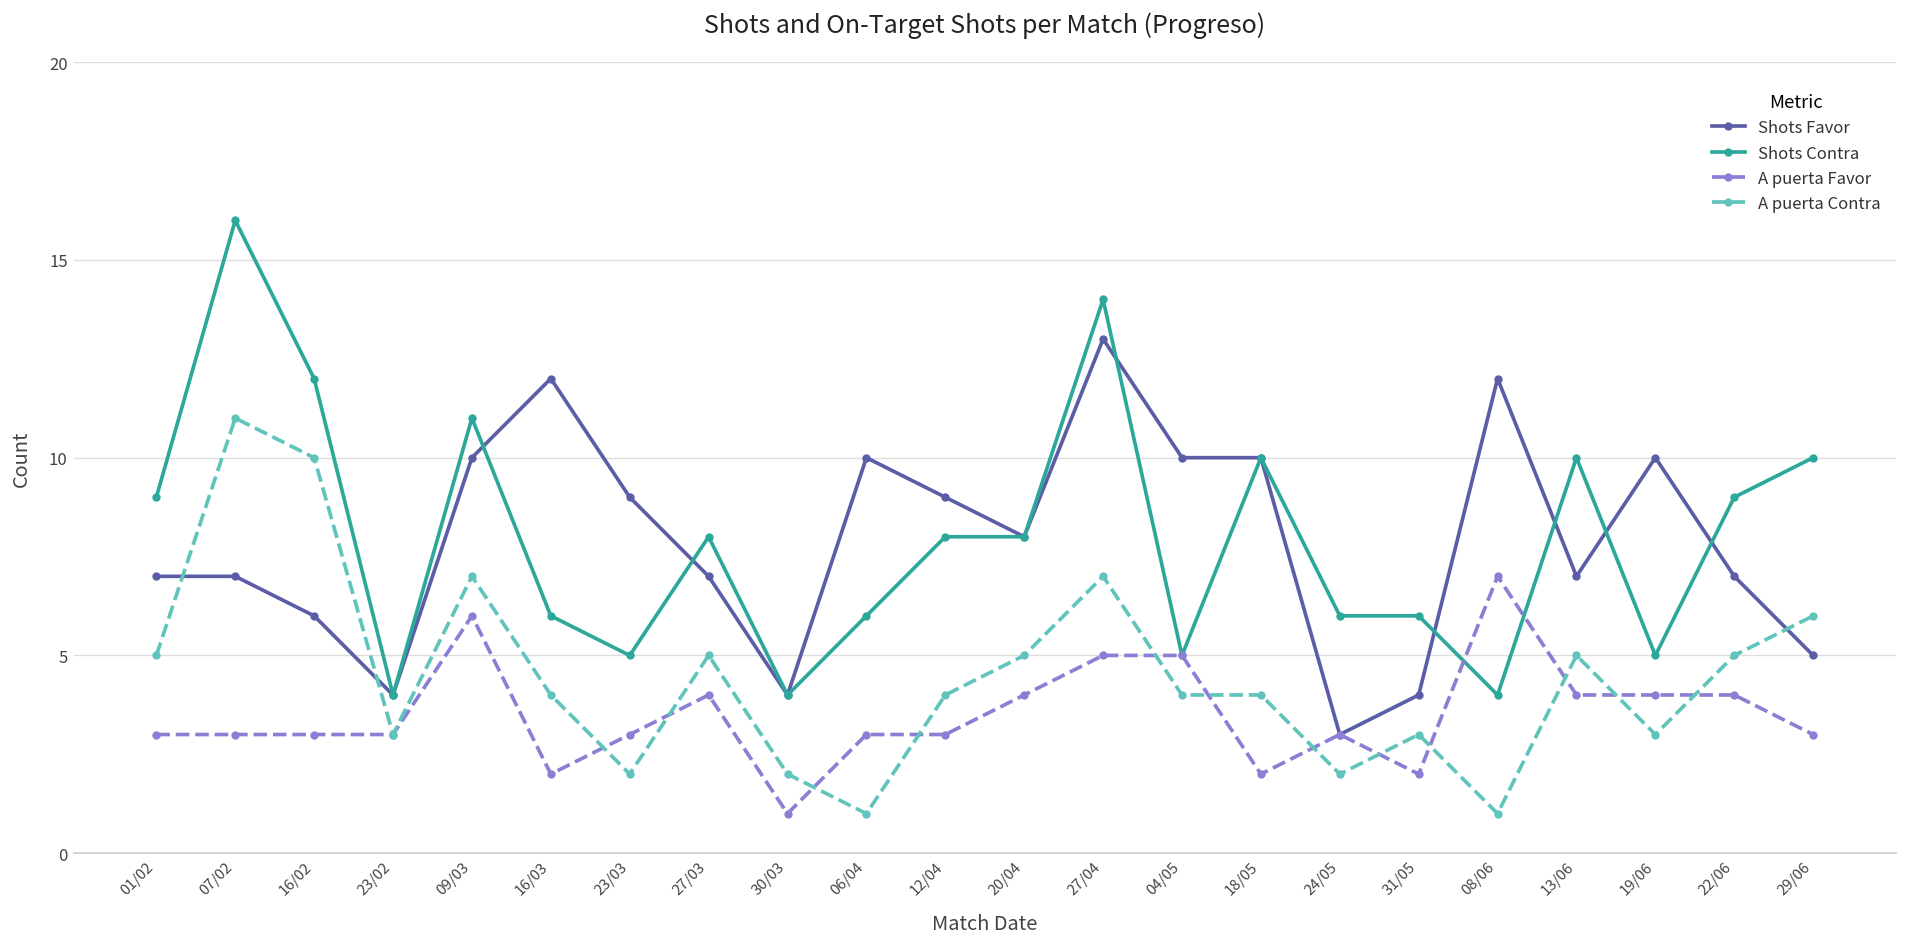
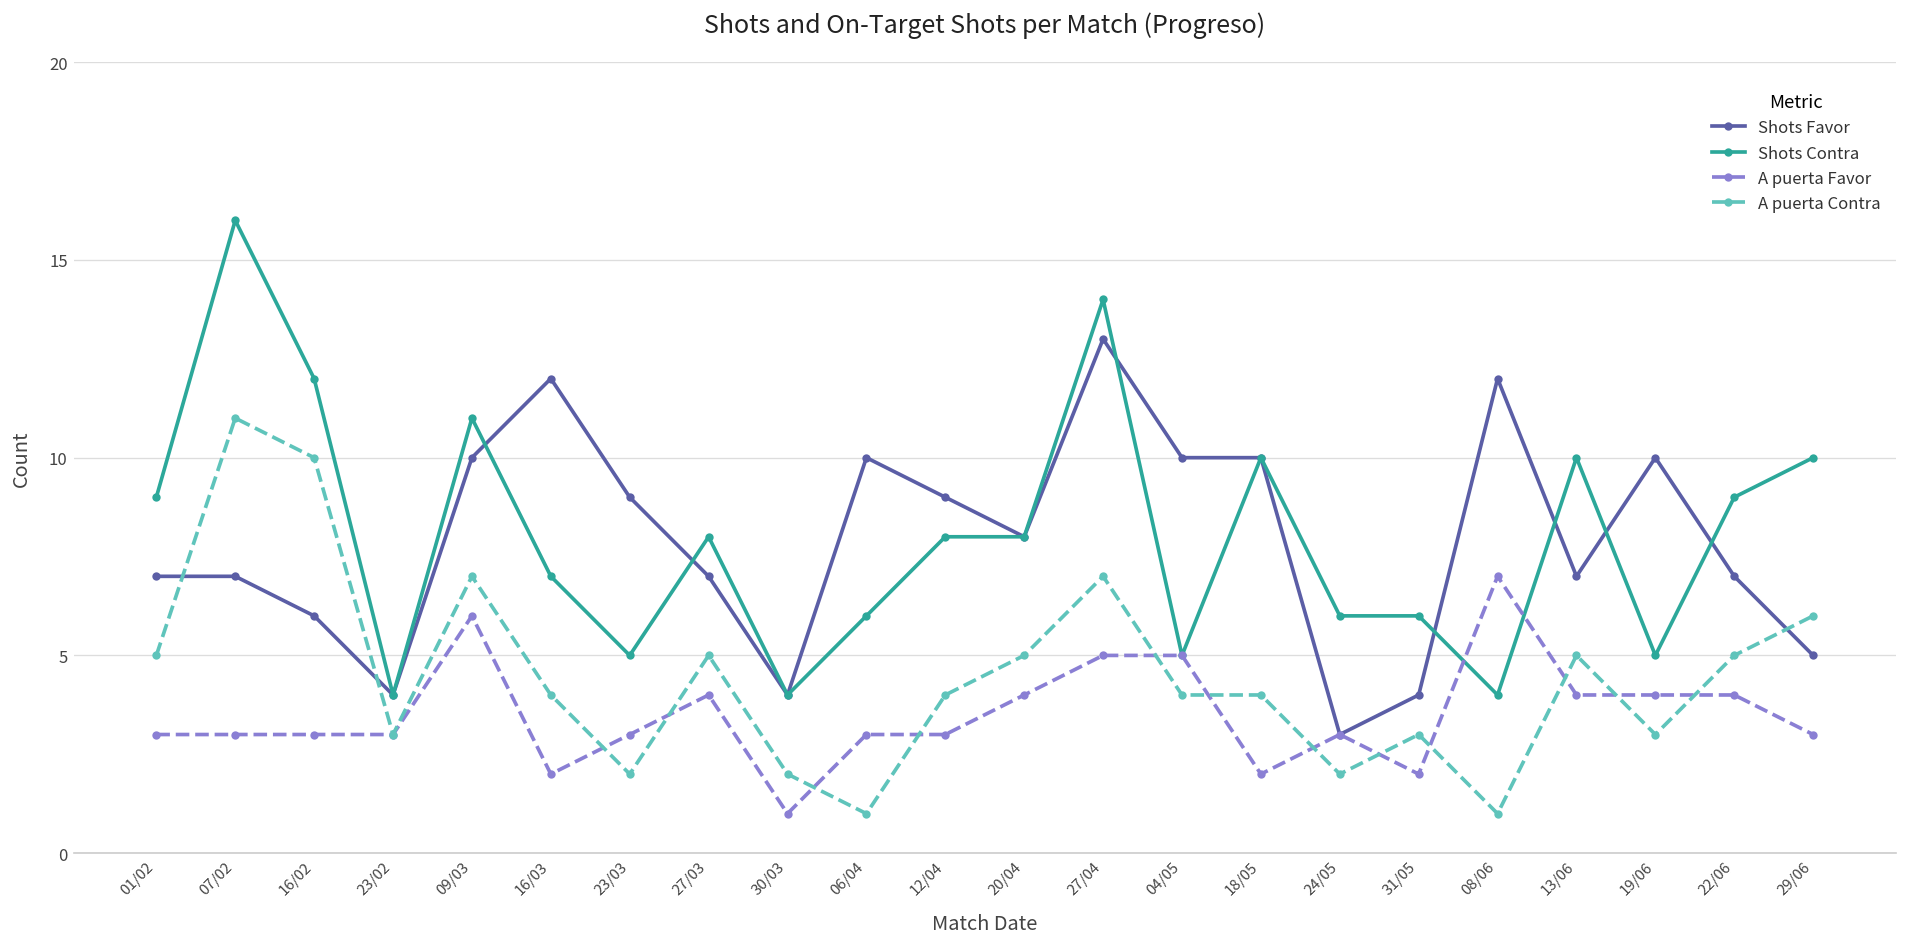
  {
    "Shots Favor": {
      "01/02": 7,
      "07/02": 7,
      "16/02": 6,
      "09/03": 10,
      "16/03": 12,
      "23/03": 9,
      "27/03": 7,
      "06/04": 10,
      "12/04": 9,
      "27/04": 13,
      "04/05": 10,
      "31/05": 4,
      "08/06": 12,
      "13/06": 7,
      "19/06": 10,
      "22/06": 7,
      "29/06": 5
    },
    "Shots Contra": {
      "01/02": 9,
      "07/02": 16,
      "16/02": 12,
      "09/03": 11,
-     "16/03": 6,
+     "16/03": 7,
      "23/03": 5,
      "27/03": 8,
      "06/04": 6,
      "12/04": 8,
      "27/04": 14,
      "24/05": 6,
      "31/05": 6,
      "08/06": 4,
      "13/06": 10,
      "19/06": 5,
      "22/06": 9,
      "29/06": 10
    },
    "A puerta Favor": {
      "01/02": 3,
      "07/02": 3,
      "16/02": 3,
      "09/03": 6,
      "16/03": 2,
      "23/03": 3,
      "27/03": 4,
      "30/03": 1,
      "06/04": 3,
      "12/04": 3,
      "20/04": 4,
      "27/04": 5,
      "18/05": 2,
      "31/05": 2,
      "08/06": 7,
      "13/06": 4,
      "19/06": 4,
      "22/06": 4,
      "29/06": 3
    },
    "A puerta Contra": {
      "01/02": 5,
      "07/02": 11,
      "16/02": 10,
      "09/03": 7,
      "16/03": 4,
      "23/03": 2,
      "27/03": 5,
      "30/03": 2,
      "06/04": 1,
      "12/04": 4,
      "20/04": 5,
      "27/04": 7,
      "04/05": 4,
      "18/05": 4,
      "24/05": 2,
      "31/05": 3,
      "08/06": 1,
      "13/06": 5,
      "19/06": 3,
      "22/06": 5,
      "29/06": 6
    }
  }
